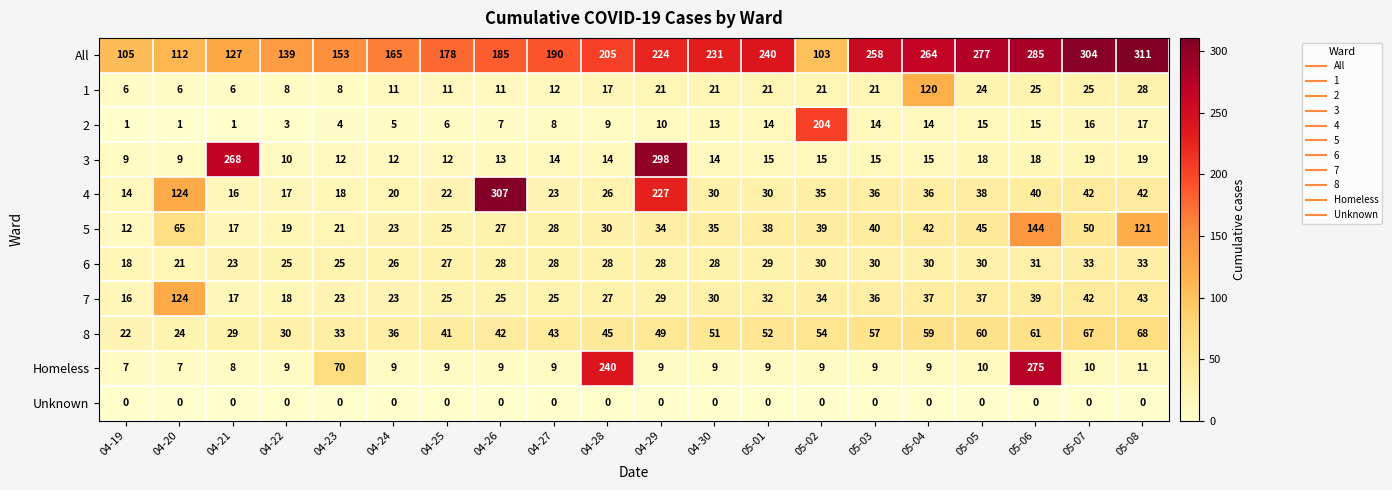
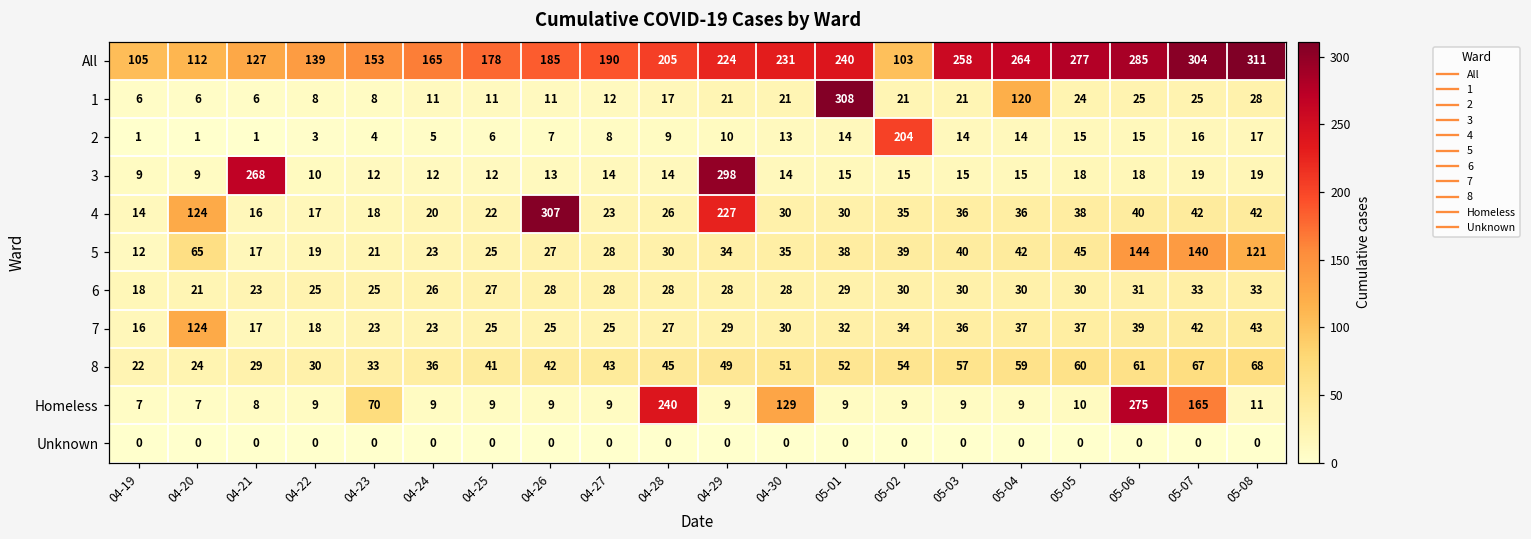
  {
    "1": {
      "04-19": 6,
      "04-20": 6,
      "04-21": 6,
      "04-22": 8,
      "04-23": 8,
      "04-24": 11,
      "04-25": 11,
      "04-26": 11,
      "04-27": 12,
      "04-28": 17,
      "04-29": 21,
      "04-30": 21,
-     "05-01": 21,
+     "05-01": 308,
      "05-02": 21,
      "05-03": 21,
      "05-04": 120,
      "05-05": 24,
      "05-06": 25,
      "05-07": 25,
      "05-08": 28
    },
    "5": {
      "04-19": 12,
      "04-20": 65,
      "04-21": 17,
      "04-22": 19,
      "04-23": 21,
      "04-24": 23,
      "04-25": 25,
      "04-26": 27,
      "04-27": 28,
      "04-28": 30,
      "04-29": 34,
      "04-30": 35,
      "05-01": 38,
      "05-02": 39,
      "05-03": 40,
      "05-04": 42,
      "05-05": 45,
      "05-06": 144,
-     "05-07": 50,
+     "05-07": 140,
      "05-08": 121
    },
    "Homeless": {
      "04-19": 7,
      "04-20": 7,
      "04-21": 8,
      "04-22": 9,
      "04-23": 70,
      "04-24": 9,
      "04-25": 9,
      "04-26": 9,
      "04-27": 9,
      "04-28": 240,
      "04-29": 9,
-     "04-30": 9,
+     "04-30": 129,
      "05-01": 9,
      "05-02": 9,
      "05-03": 9,
      "05-04": 9,
      "05-05": 10,
      "05-06": 275,
-     "05-07": 10,
+     "05-07": 165,
      "05-08": 11
    }
  }
